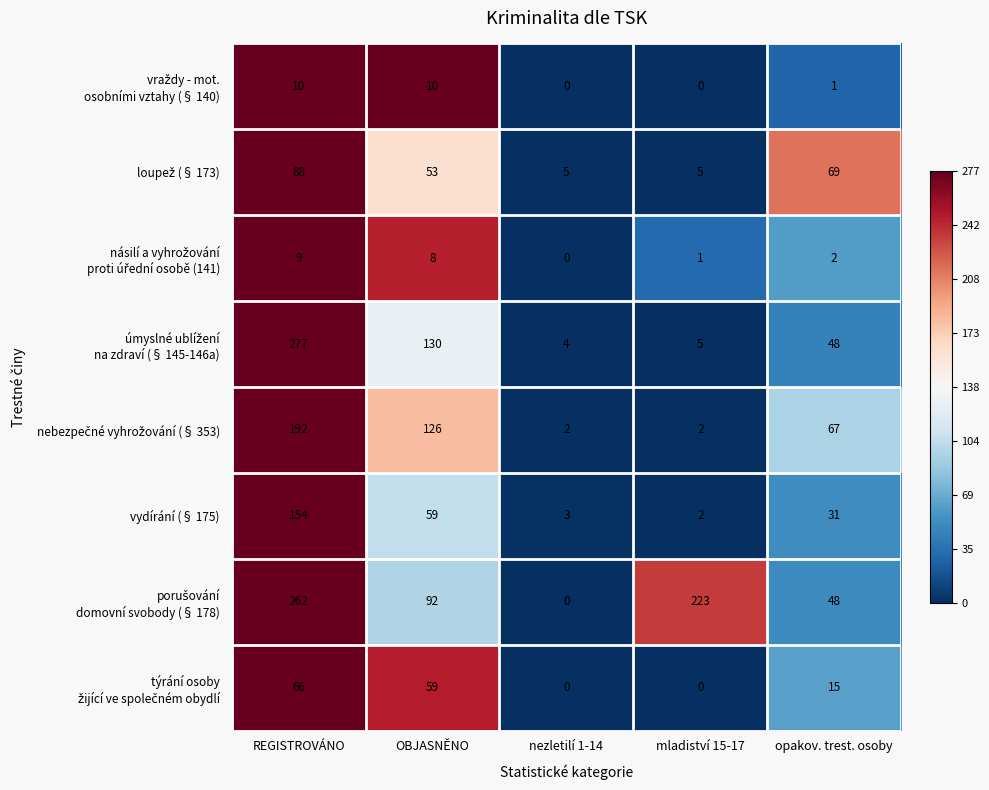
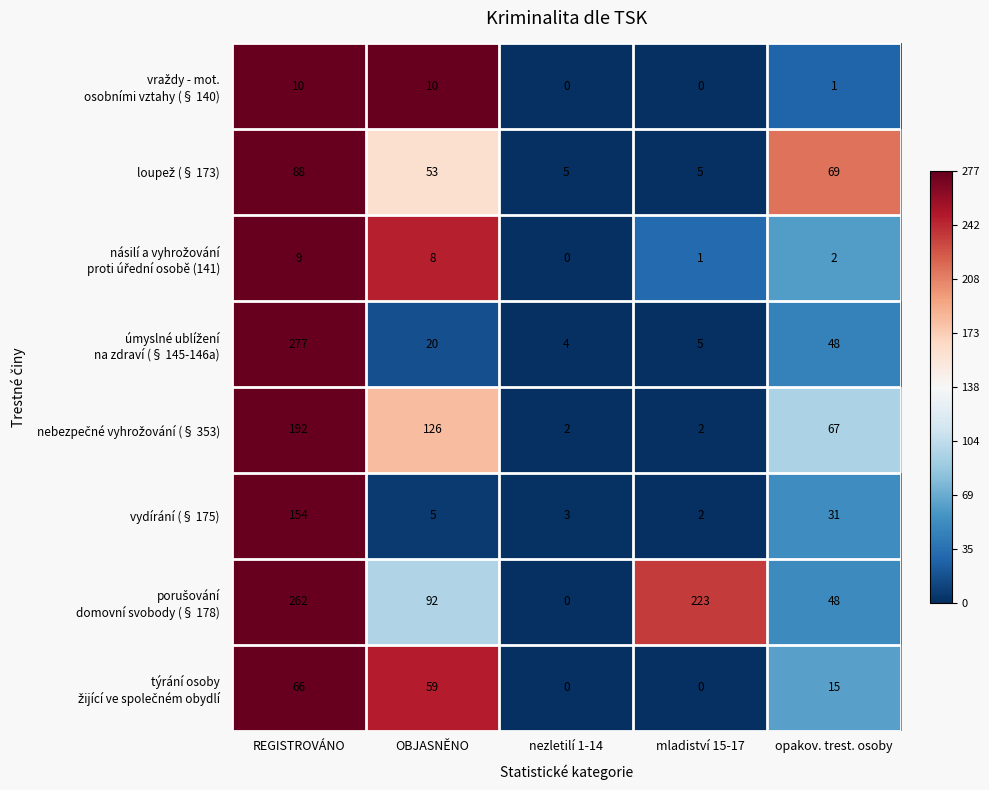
  {
    "vraždy - mot. osobními vztahy (§ 140)": {
      "REGISTROVÁNO": 10,
      "OBJASNĚNO": 10,
      "nezletilí 1-14": 0,
      "mladiství 15-17": 0,
      "opakov. trest. osoby": 1
    },
    "loupež (§ 173)": {
      "REGISTROVÁNO": 88,
      "OBJASNĚNO": 53,
      "nezletilí 1-14": 5,
      "mladiství 15-17": 5,
      "opakov. trest. osoby": 69
    },
    "násilí a vyhrožování proti úřední osobě (141)": {
      "REGISTROVÁNO": 9,
      "OBJASNĚNO": 8,
      "nezletilí 1-14": 0,
      "mladiství 15-17": 1,
      "opakov. trest. osoby": 2
    },
    "úmyslné ublížení na zdraví (§ 145-146a)": {
      "REGISTROVÁNO": 277,
-     "OBJASNĚNO": 130,
+     "OBJASNĚNO": 20,
      "nezletilí 1-14": 4,
      "mladiství 15-17": 5,
      "opakov. trest. osoby": 48
    },
    "nebezpečné vyhrožování (§ 353)": {
      "REGISTROVÁNO": 192,
      "OBJASNĚNO": 126,
      "nezletilí 1-14": 2,
      "mladiství 15-17": 2,
      "opakov. trest. osoby": 67
    },
    "vydírání (§ 175)": {
      "REGISTROVÁNO": 154,
-     "OBJASNĚNO": 59,
+     "OBJASNĚNO": 5,
      "nezletilí 1-14": 3,
      "mladiství 15-17": 2,
      "opakov. trest. osoby": 31
    },
    "porušování domovní svobody (§ 178)": {
      "REGISTROVÁNO": 262,
      "OBJASNĚNO": 92,
      "nezletilí 1-14": 0,
      "mladiství 15-17": 223,
      "opakov. trest. osoby": 48
    },
    "týrání osoby žijící ve společném obydlí": {
      "REGISTROVÁNO": 66,
      "OBJASNĚNO": 59,
      "nezletilí 1-14": 0,
      "mladiství 15-17": 0,
      "opakov. trest. osoby": 15
    }
  }
